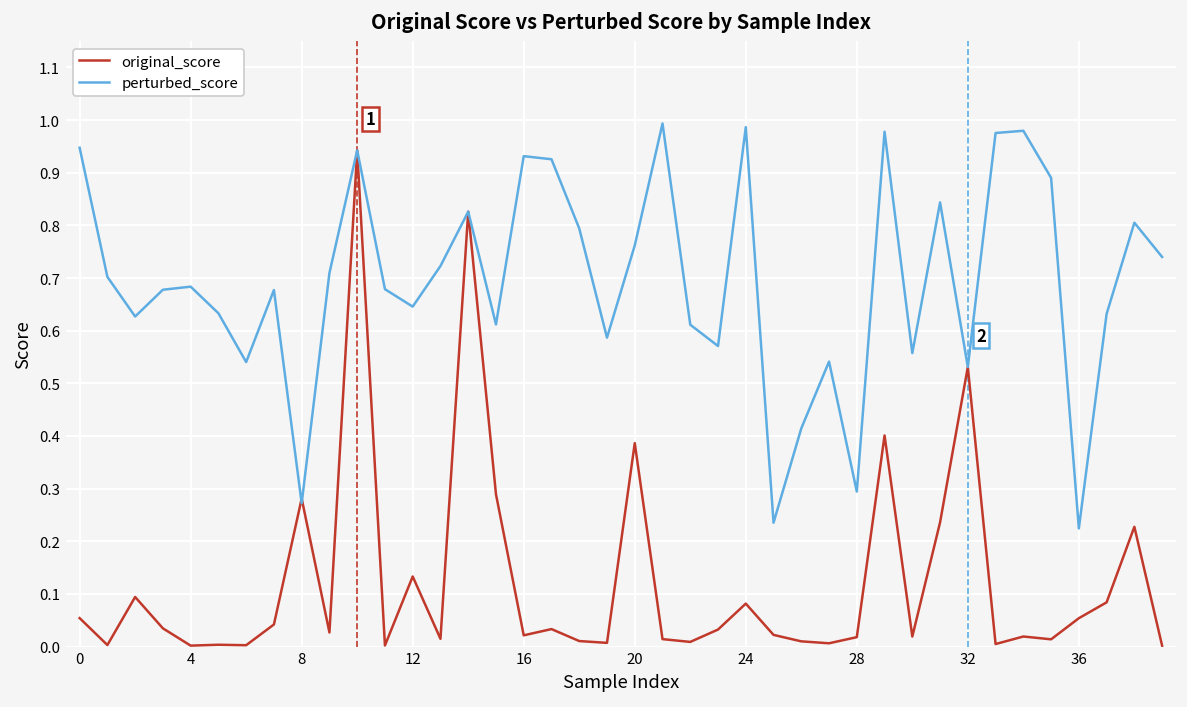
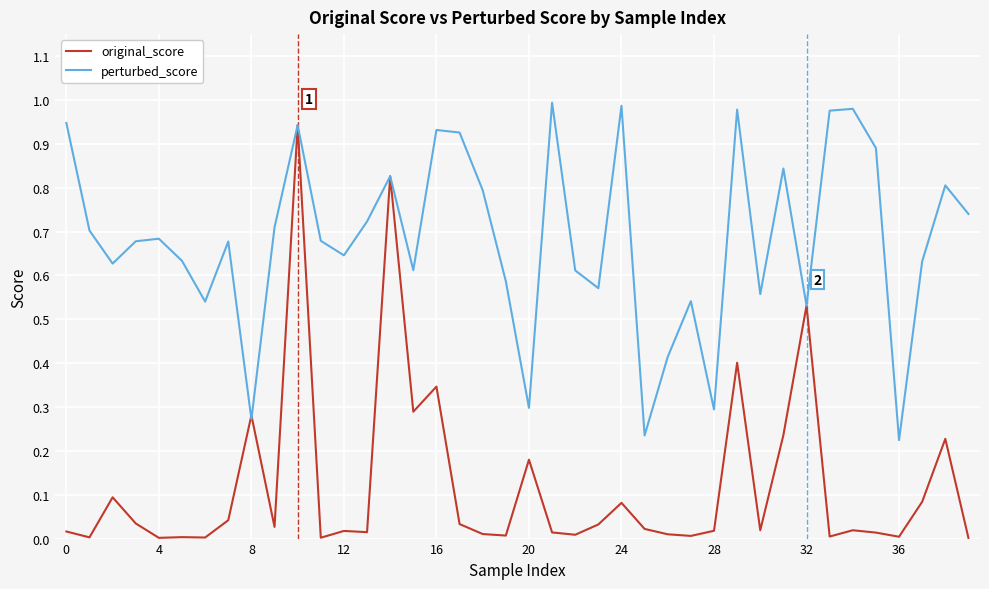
  {
    "original_score": {
-     "0": 0.05,
+     "0": 0.02,
      "4": 0.00,
      "8": 0.28,
-     "12": 0.13,
-     "16": 0.02,
-     "20": 0.39,
+     "12": 0.02,
+     "16": 0.35,
+     "20": 0.18,
      "24": 0.08,
      "28": 0.02,
-     "36": 0.05
+     "36": 0.00
    },
    "perturbed_score": {
      "0": 0.95,
      "4": 0.68,
      "8": 0.27,
      "12": 0.65,
      "16": 0.93,
-     "20": 0.76,
+     "20": 0.30,
      "24": 0.99,
      "28": 0.29,
      "36": 0.22
    }
  }
